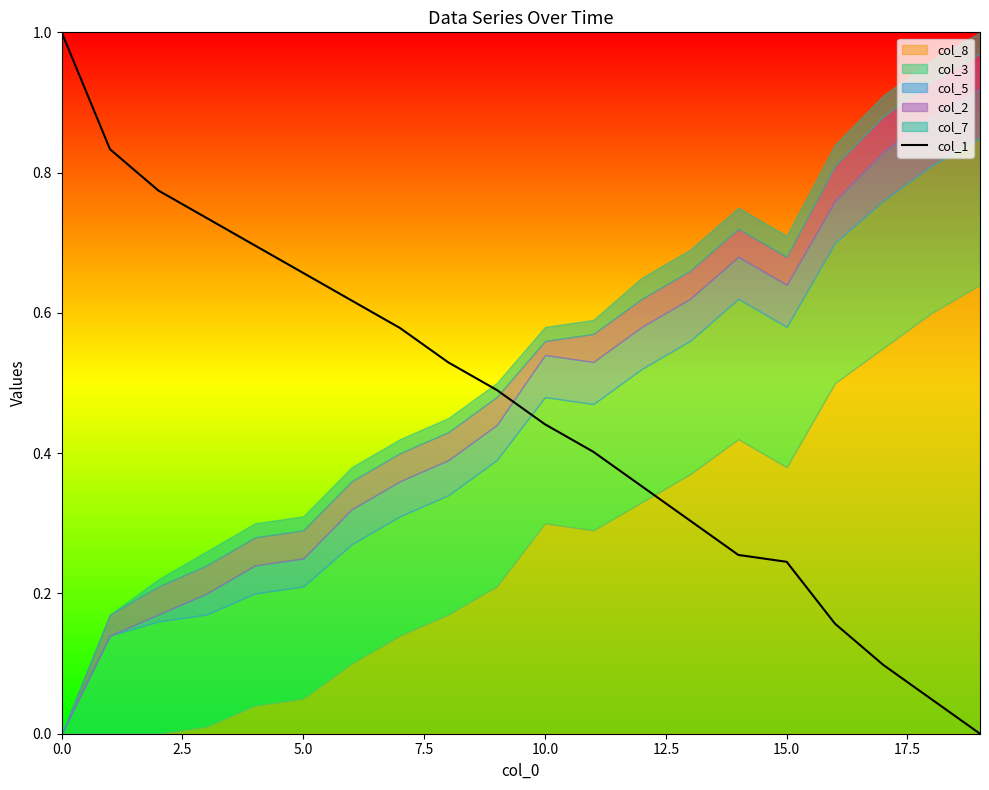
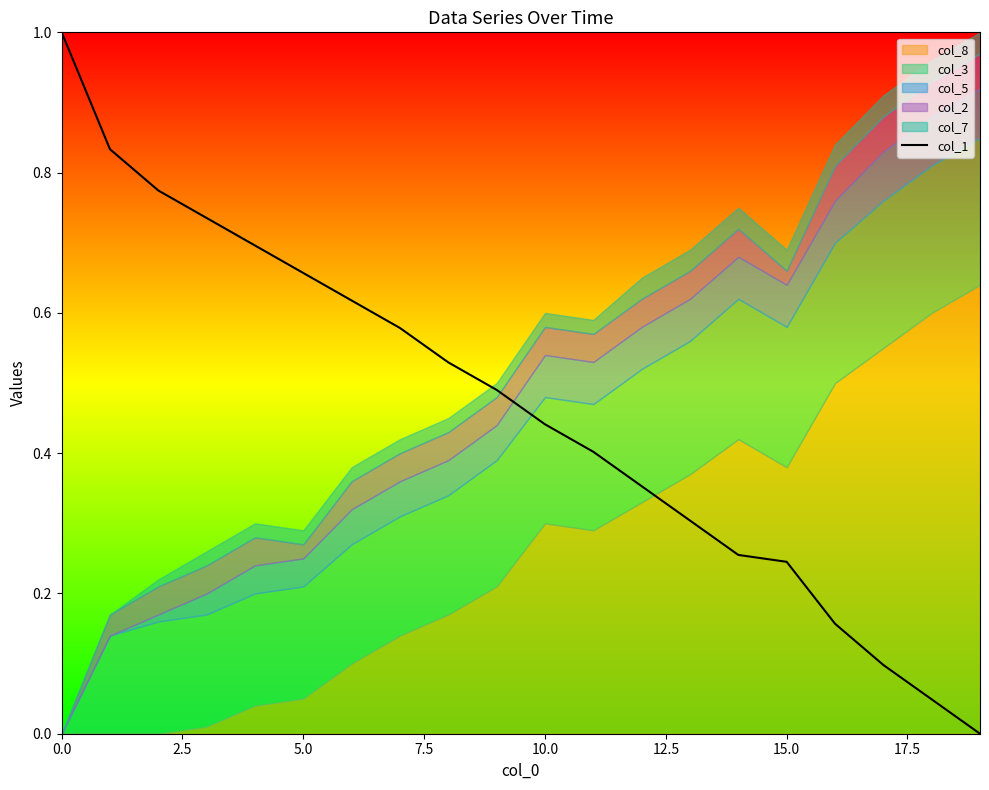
  {
    "col_1": {
      "0.0": 1.00,
      "5.0": 0.66,
      "10.0": 0.44,
      "15.0": 0.25
    },
    "col_8": {
      "5.0": 0.05,
      "10.0": 0.30,
      "15.0": 0.38
    },
    "col_2": {
-     "5.0": 0.04,
-     "10.0": 0.02,
-     "15.0": 0.04
+     "5.0": 0.02,
+     "10.0": 0.04,
+     "15.0": 0.02
    }
  }
